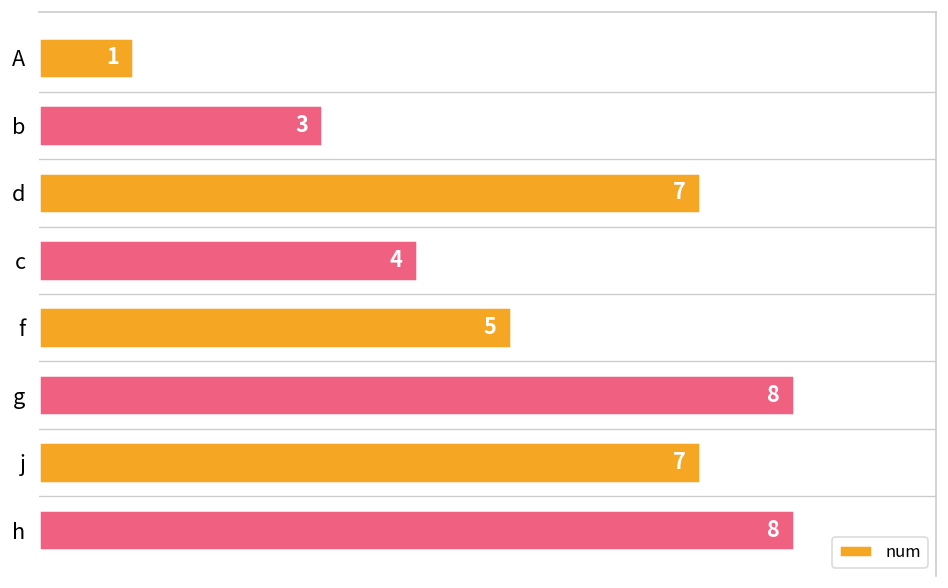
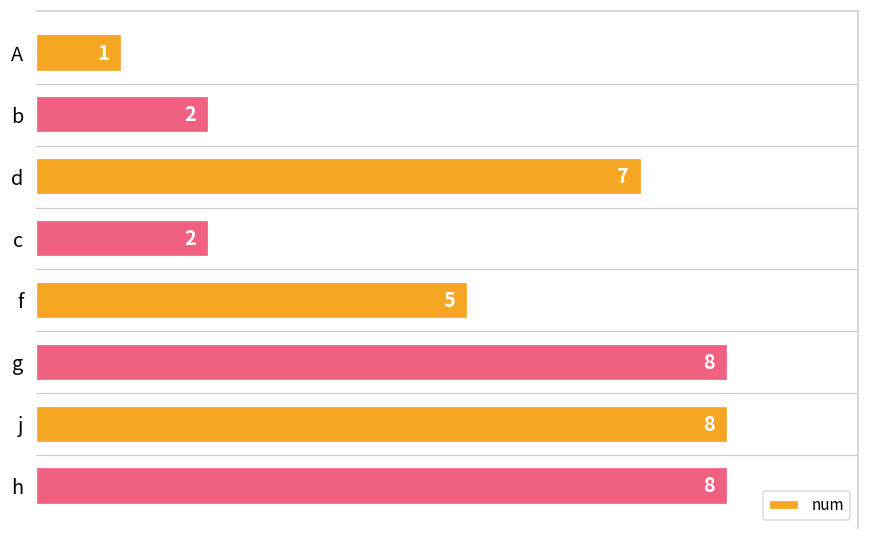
  {
    "A": 1,
-   "b": 3,
+   "b": 2,
    "d": 7,
-   "c": 4,
+   "c": 2,
    "f": 5,
    "g": 8,
-   "j": 7,
+   "j": 8,
    "h": 8
  }
